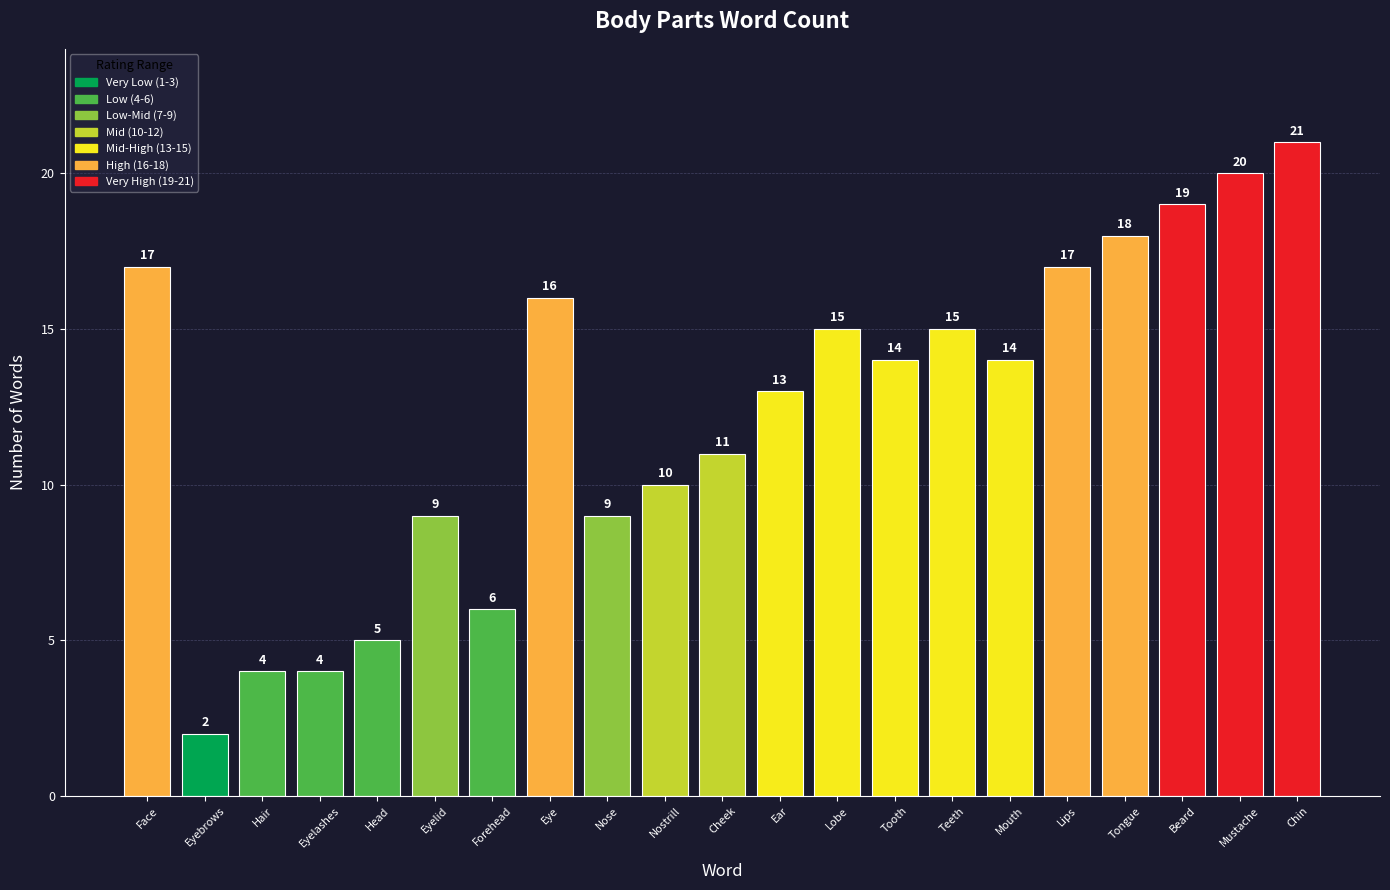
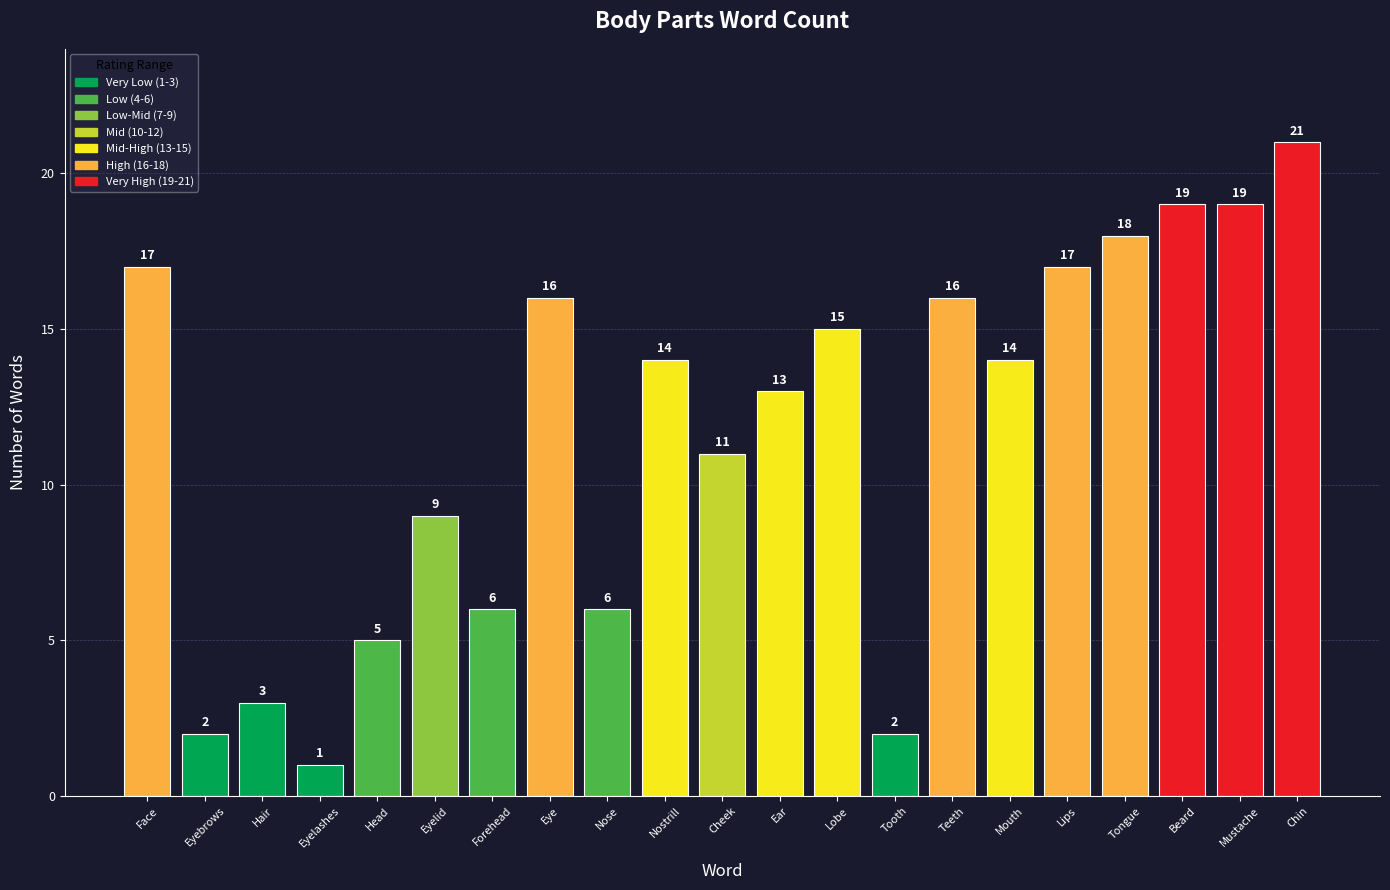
  {
    "Face": 17,
    "Eyebrows": 2,
-   "Hair": 4,
-   "Eyelashes": 4,
+   "Hair": 3,
+   "Eyelashes": 1,
    "Head": 5,
    "Eyelid": 9,
    "Forehead": 6,
    "Eye": 16,
-   "Nose": 9,
-   "Nostrill": 10,
+   "Nose": 6,
+   "Nostrill": 14,
    "Cheek": 11,
    "Ear": 13,
    "Lobe": 15,
-   "Tooth": 14,
-   "Teeth": 15,
+   "Tooth": 2,
+   "Teeth": 16,
    "Mouth": 14,
    "Lips": 17,
    "Tongue": 18,
    "Beard": 19,
-   "Mustache": 20,
+   "Mustache": 19,
    "Chin": 21
  }
